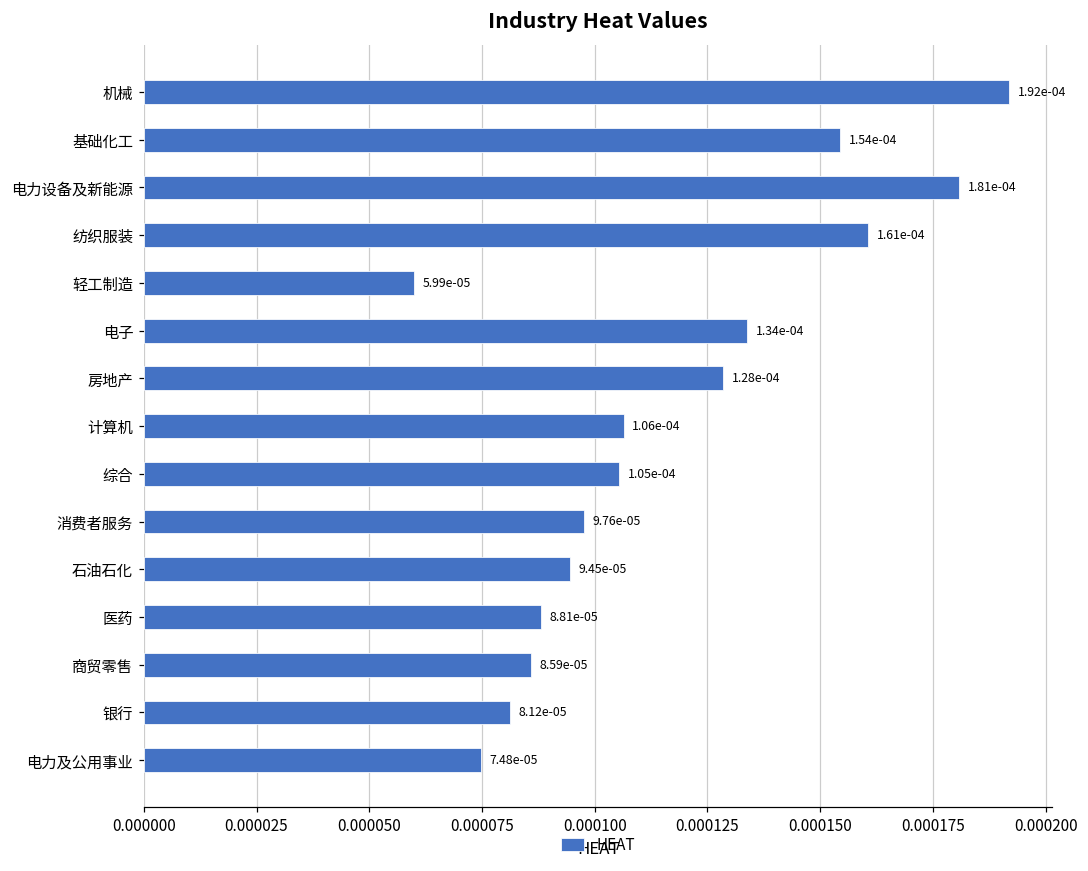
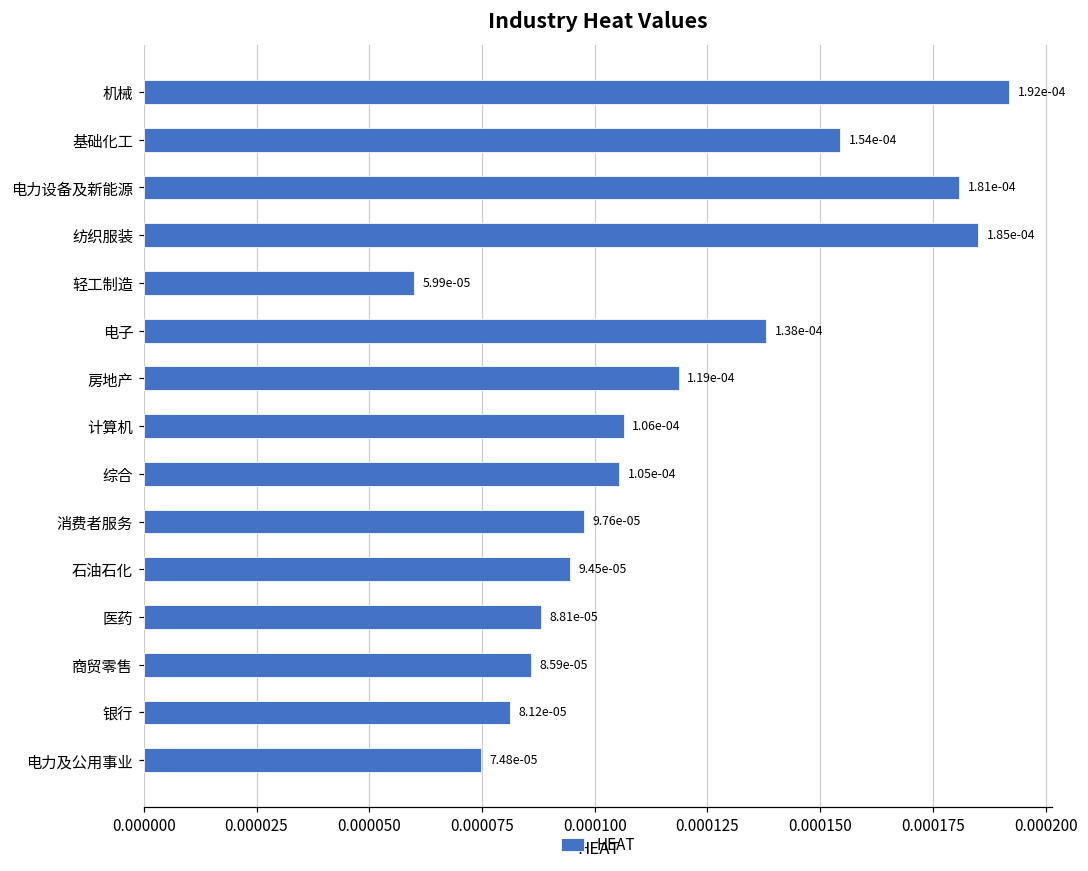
  {
    "机械": "1.92e-04",
    "基础化工": "1.54e-04",
    "电力设备及新能源": "1.81e-04",
-   "纺织服装": "1.61e-04",
+   "纺织服装": "1.85e-04",
    "轻工制造": "5.99e-05",
-   "电子": "1.34e-04",
-   "房地产": "1.28e-04",
+   "电子": "1.38e-04",
+   "房地产": "1.19e-04",
    "计算机": "1.06e-04",
    "综合": "1.05e-04",
    "消费者服务": "9.76e-05",
    "石油石化": "9.45e-05",
    "医药": "8.81e-05",
    "商贸零售": "8.59e-05",
    "银行": "8.12e-05",
    "电力及公用事业": "7.48e-05"
  }
